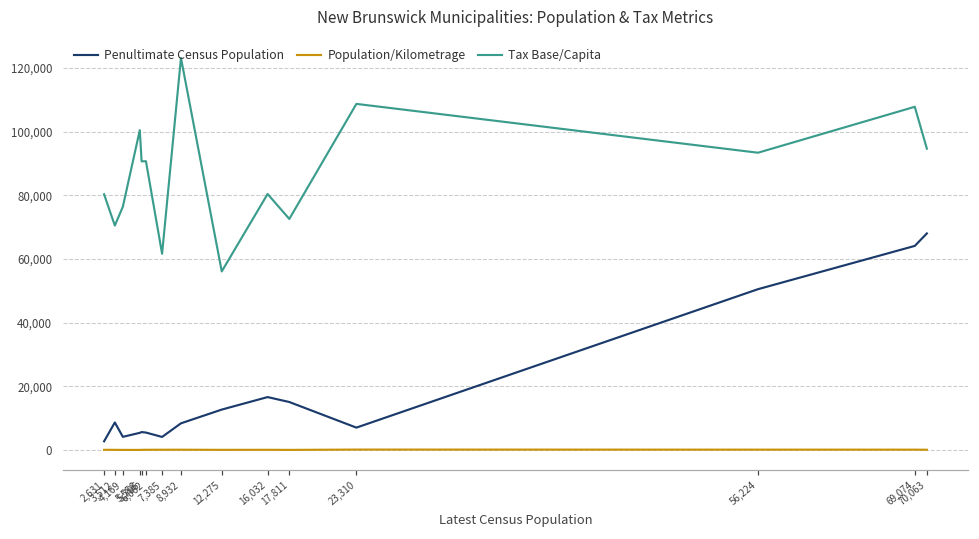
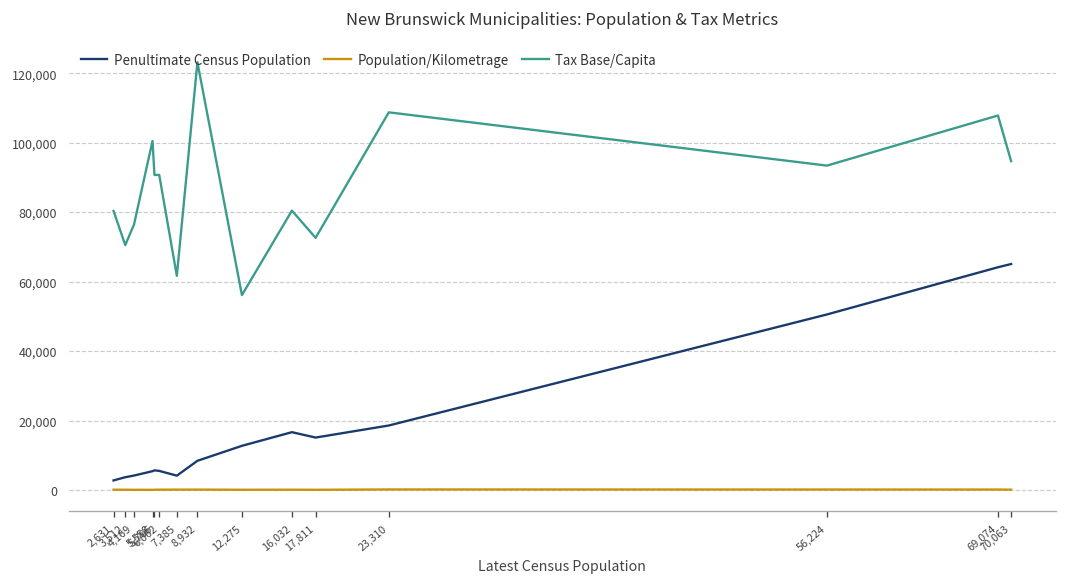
  {
    "Penultimate Census Population": {
      "2,631": "3,000",
-     "3,512": "9,000",
+     "3,512": "4,000",
      "4,169": "4,000",
      "5,558": "5,000",
      "5,706": "6,000",
      "6,062": "5,000",
      "7,385": "4,000",
      "8,932": "8,000",
      "12,275": "13,000",
      "16,032": "17,000",
      "17,811": "15,000",
-     "23,310": "7,000",
+     "23,310": "19,000",
      "56,224": "51,000",
      "69,074": "64,000",
-     "70,063": "68,000"
+     "70,063": "65,000"
    },
    "Population/Kilometrage": {
      "2,631": "0",
      "3,512": "0",
      "4,169": "0",
      "5,558": "0",
      "5,706": "0",
      "6,062": "0",
      "7,385": "0",
      "8,932": "0",
      "12,275": "0",
      "16,032": "0",
      "17,811": "0",
      "23,310": "0",
      "56,224": "0",
      "69,074": "0",
      "70,063": "0"
    },
    "Tax Base/Capita": {
      "2,631": "80,000",
      "3,512": "71,000",
      "4,169": "76,000",
      "5,558": "100,000",
      "5,706": "91,000",
      "6,062": "91,000",
      "7,385": "62,000",
      "8,932": "123,000",
      "12,275": "56,000",
      "16,032": "80,000",
      "17,811": "73,000",
      "23,310": "109,000",
      "56,224": "93,000",
      "69,074": "108,000",
      "70,063": "95,000"
    }
  }
